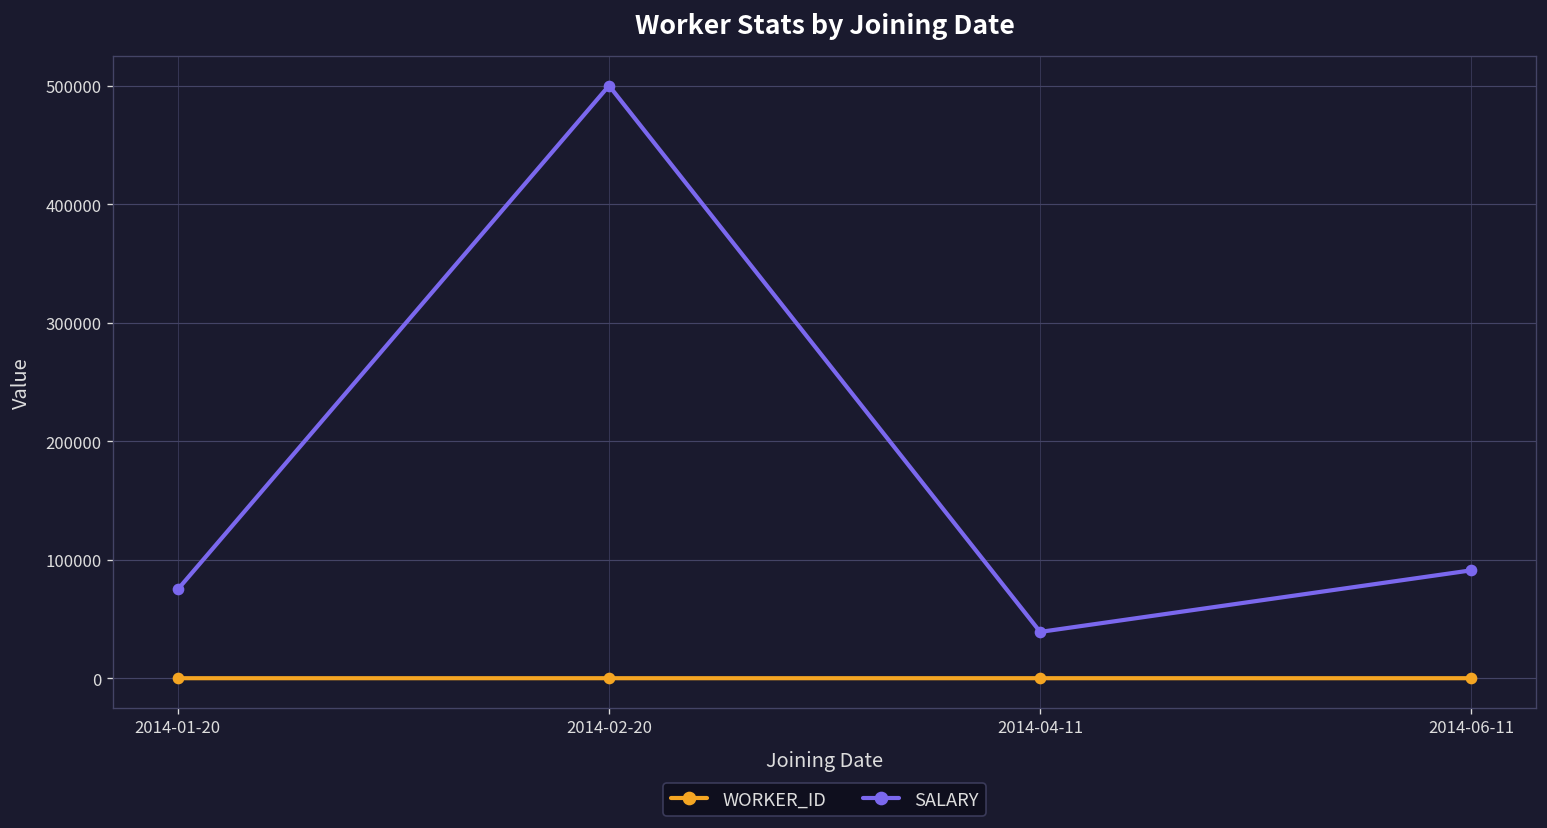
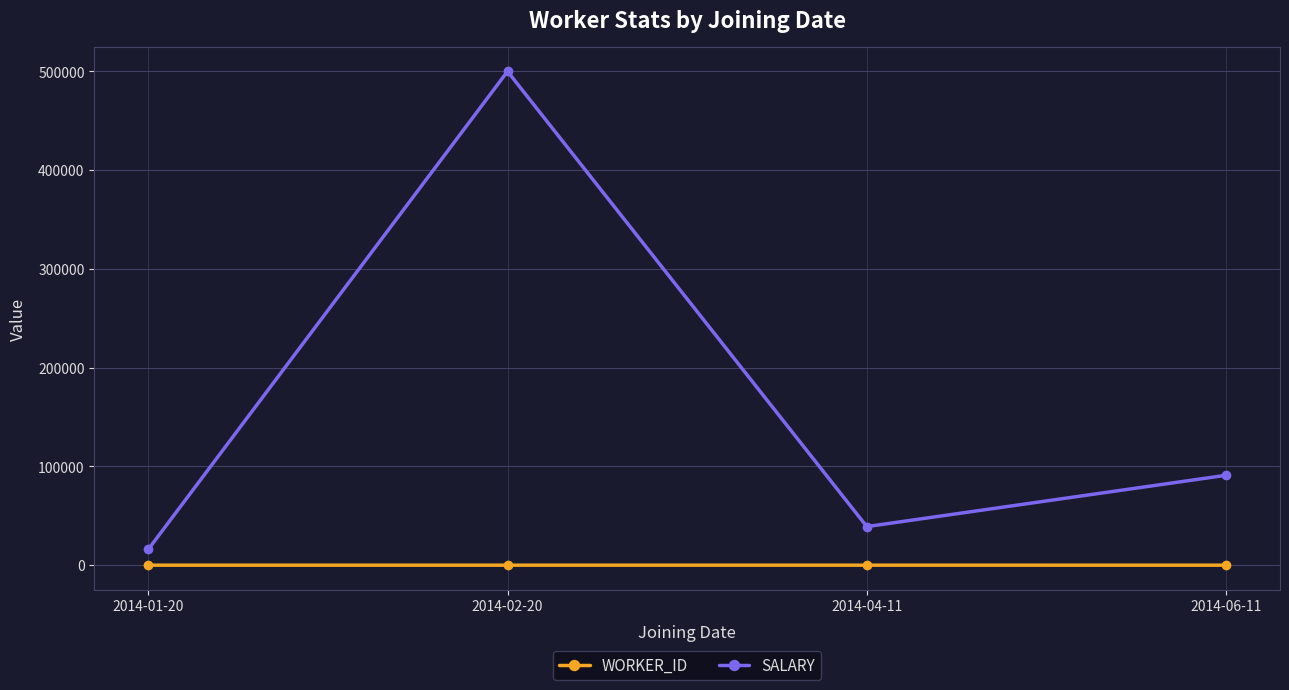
  {
    "WORKER_ID": {
      "2014-01-20": 0,
      "2014-02-20": 0,
      "2014-04-11": 0,
      "2014-06-11": 0
    },
    "SALARY": {
-     "2014-01-20": 80000,
+     "2014-01-20": 20000,
      "2014-02-20": 500000,
      "2014-04-11": 40000,
      "2014-06-11": 90000
    }
  }
